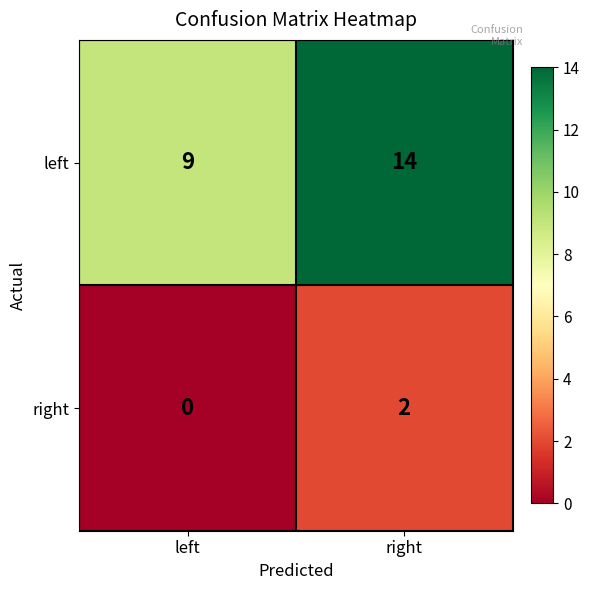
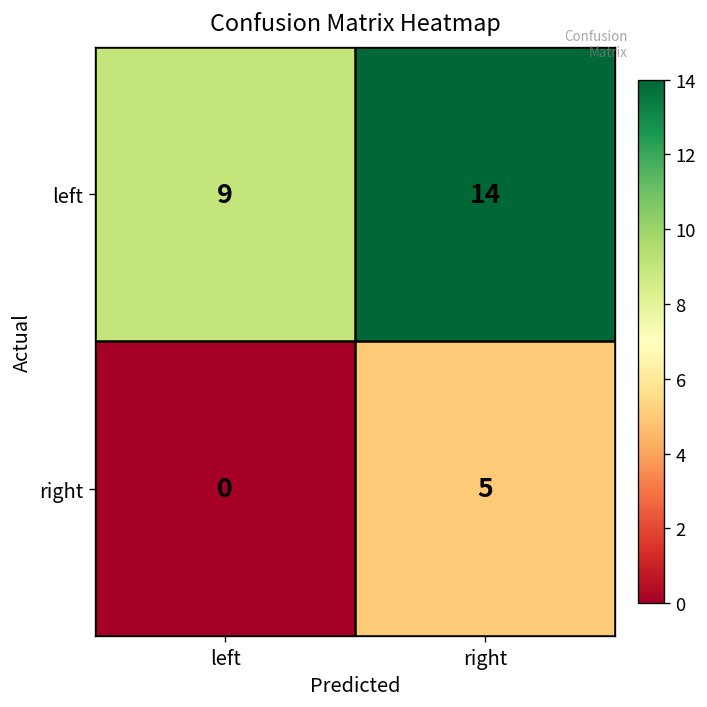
  {
    "left": {
      "left": 9,
      "right": 14
    },
    "right": {
      "left": 0,
-     "right": 2
+     "right": 5
    }
  }
